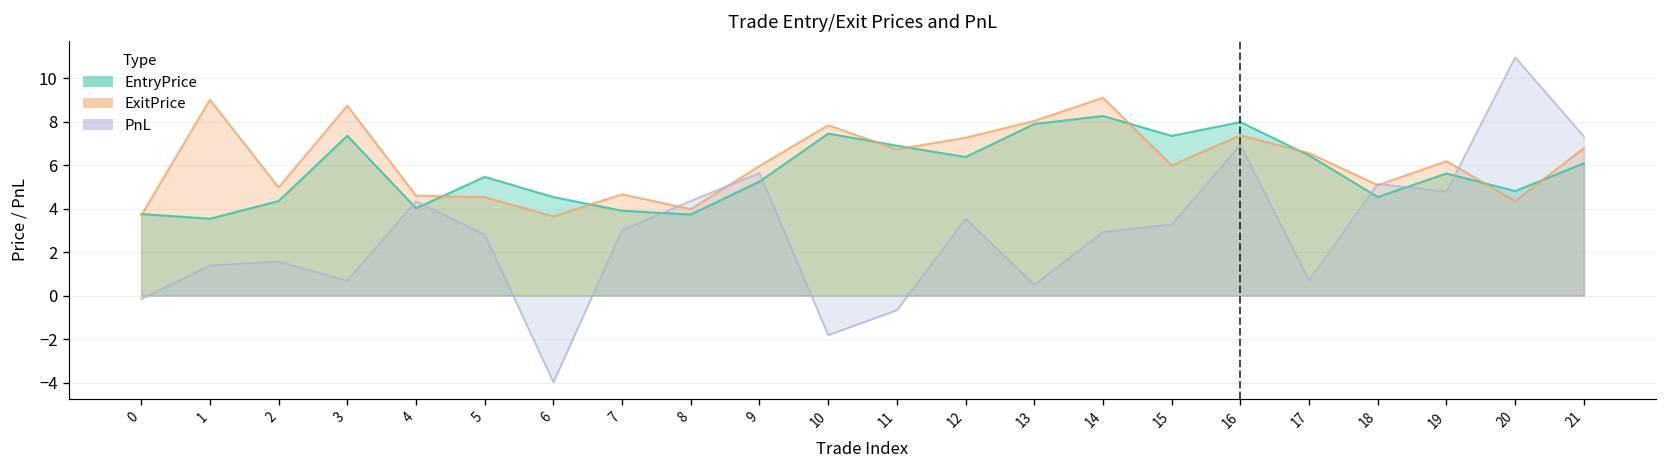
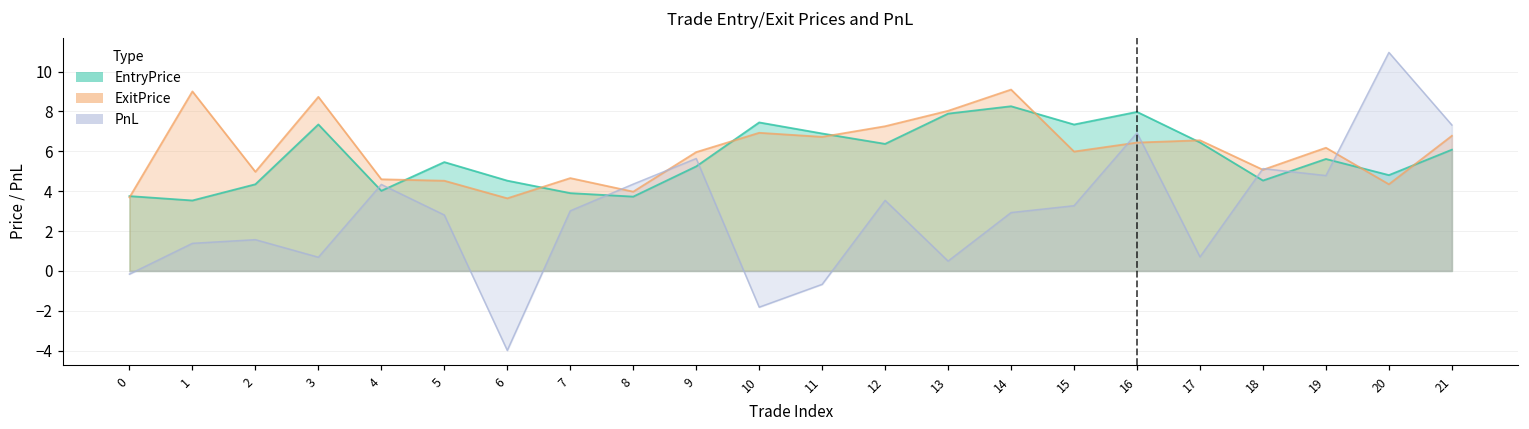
  {
    "ExitPrice": {
      "1": 9.0,
      "2": 5.0,
      "3": 8.7,
      "4": 4.6,
      "5": 4.5,
      "6": 3.6,
      "7": 4.7,
      "8": 4.0,
      "9": 6.0,
-     "10": 7.8,
+     "10": 6.9,
      "11": 6.7,
      "12": 7.3,
      "13": 8.0,
      "14": 9.1,
      "15": 6.0,
-     "16": 7.4,
+     "16": 6.4,
      "19": 6.2,
      "20": 4.3,
      "21": 6.8
    }
  }
